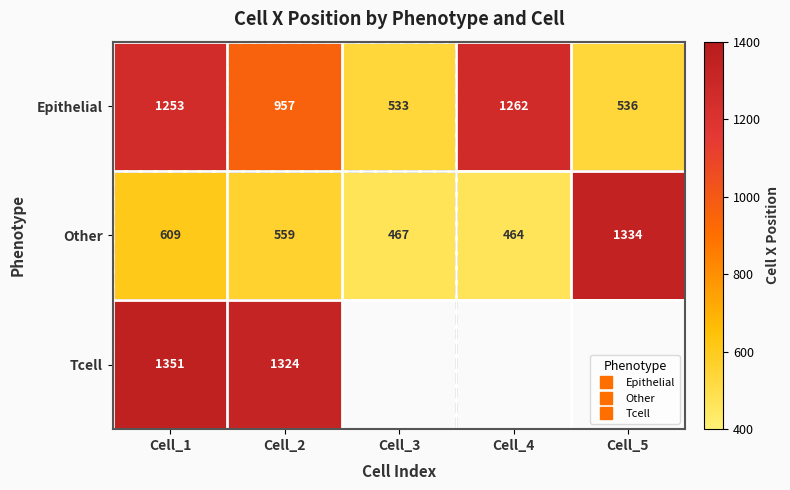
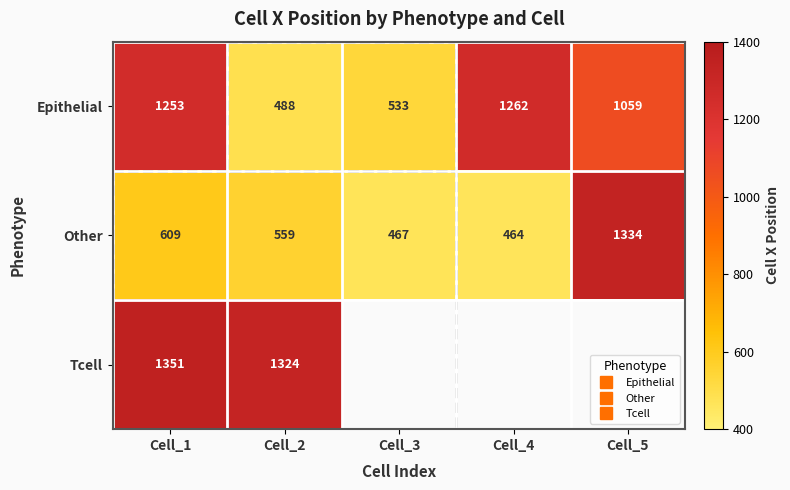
  {
    "Epithelial": {
      "Cell_1": 1253,
-     "Cell_2": 957,
+     "Cell_2": 488,
      "Cell_3": 533,
      "Cell_4": 1262,
-     "Cell_5": 536
+     "Cell_5": 1059
    },
    "Other": {
      "Cell_1": 609,
      "Cell_2": 559,
      "Cell_3": 467,
      "Cell_4": 464,
      "Cell_5": 1334
    },
    "Tcell": {
      "Cell_1": 1351,
      "Cell_2": 1324
    }
  }
